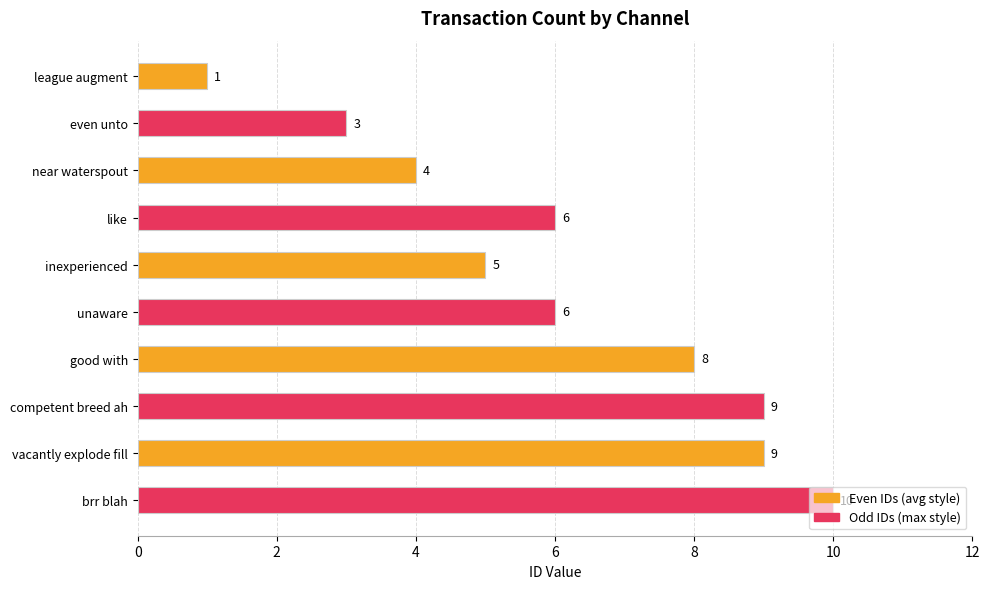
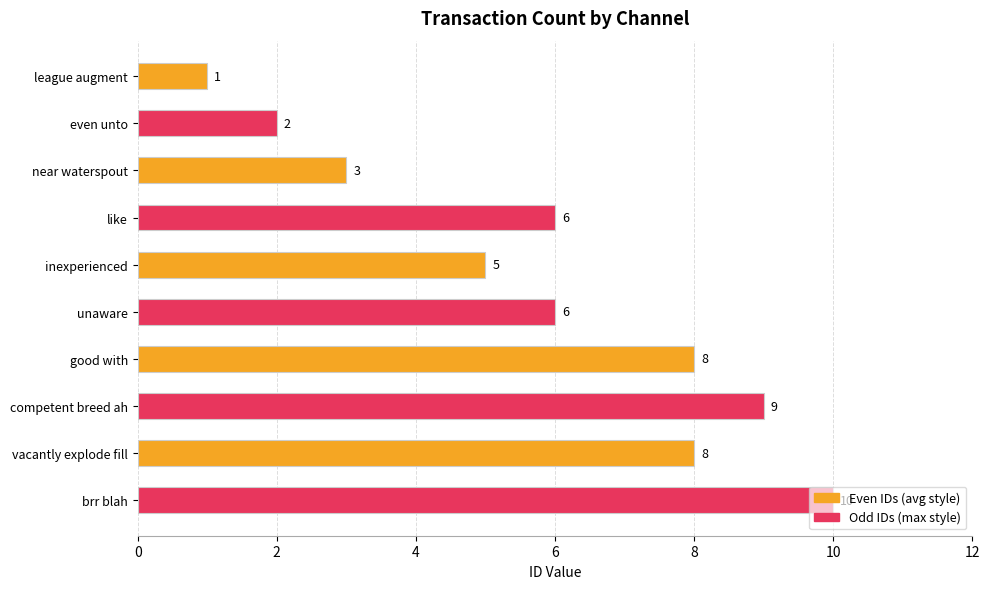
  {
    "league augment": 1,
-   "even unto": 3,
-   "near waterspout": 4,
+   "even unto": 2,
+   "near waterspout": 3,
    "like": 6,
    "inexperienced": 5,
    "unaware": 6,
    "good with": 8,
    "competent breed ah": 9,
-   "vacantly explode fill": 9
+   "vacantly explode fill": 8
  }
